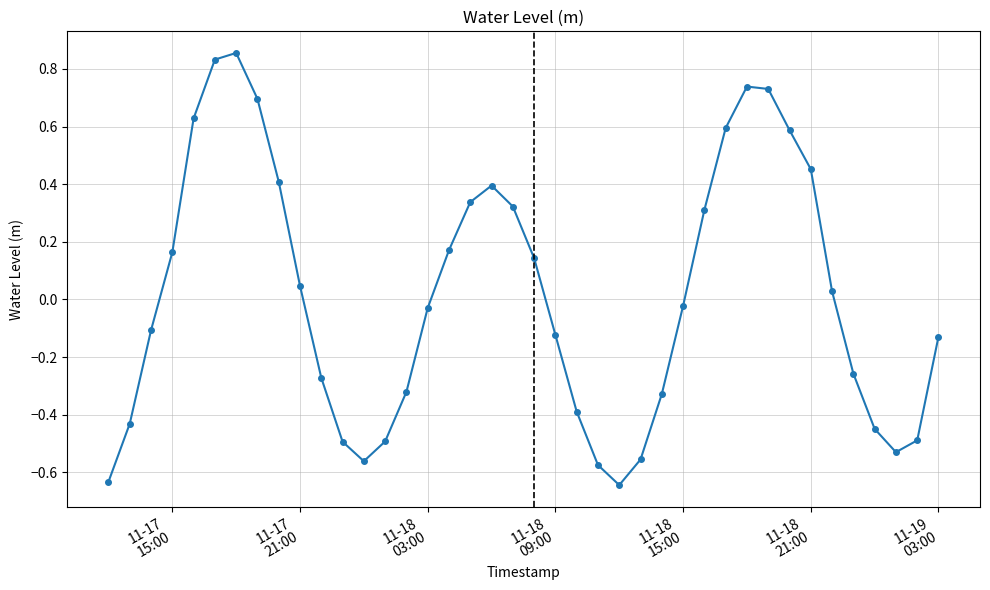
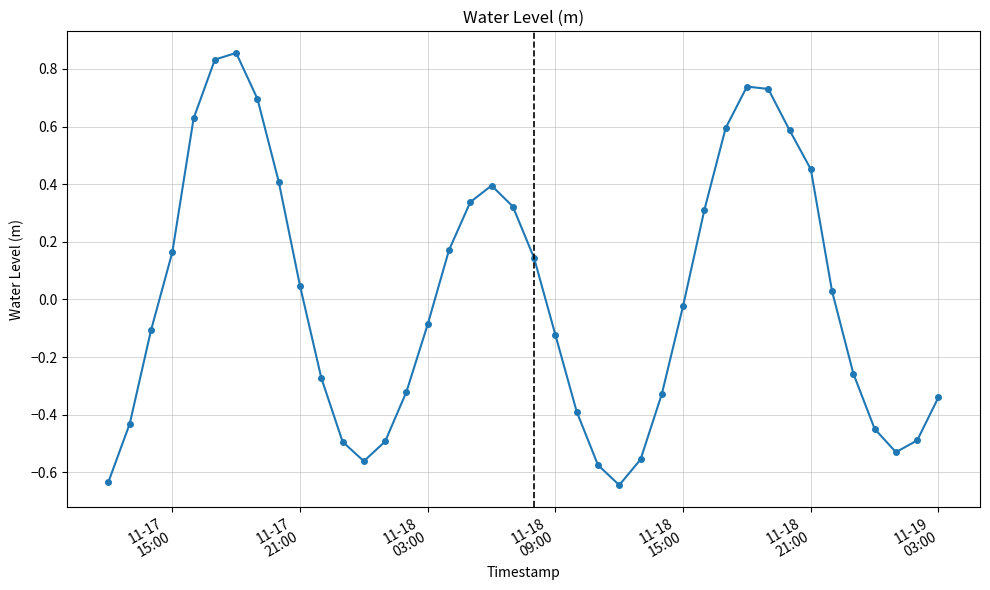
  {
    "11-17 15:00": 0.16,
    "11-17 21:00": 0.05,
-   "11-18 03:00": -0.03,
+   "11-18 03:00": -0.09,
    "11-18 09:00": -0.12,
    "11-18 15:00": -0.02,
    "11-18 21:00": 0.45,
-   "11-19 03:00": -0.13
+   "11-19 03:00": -0.34
  }
